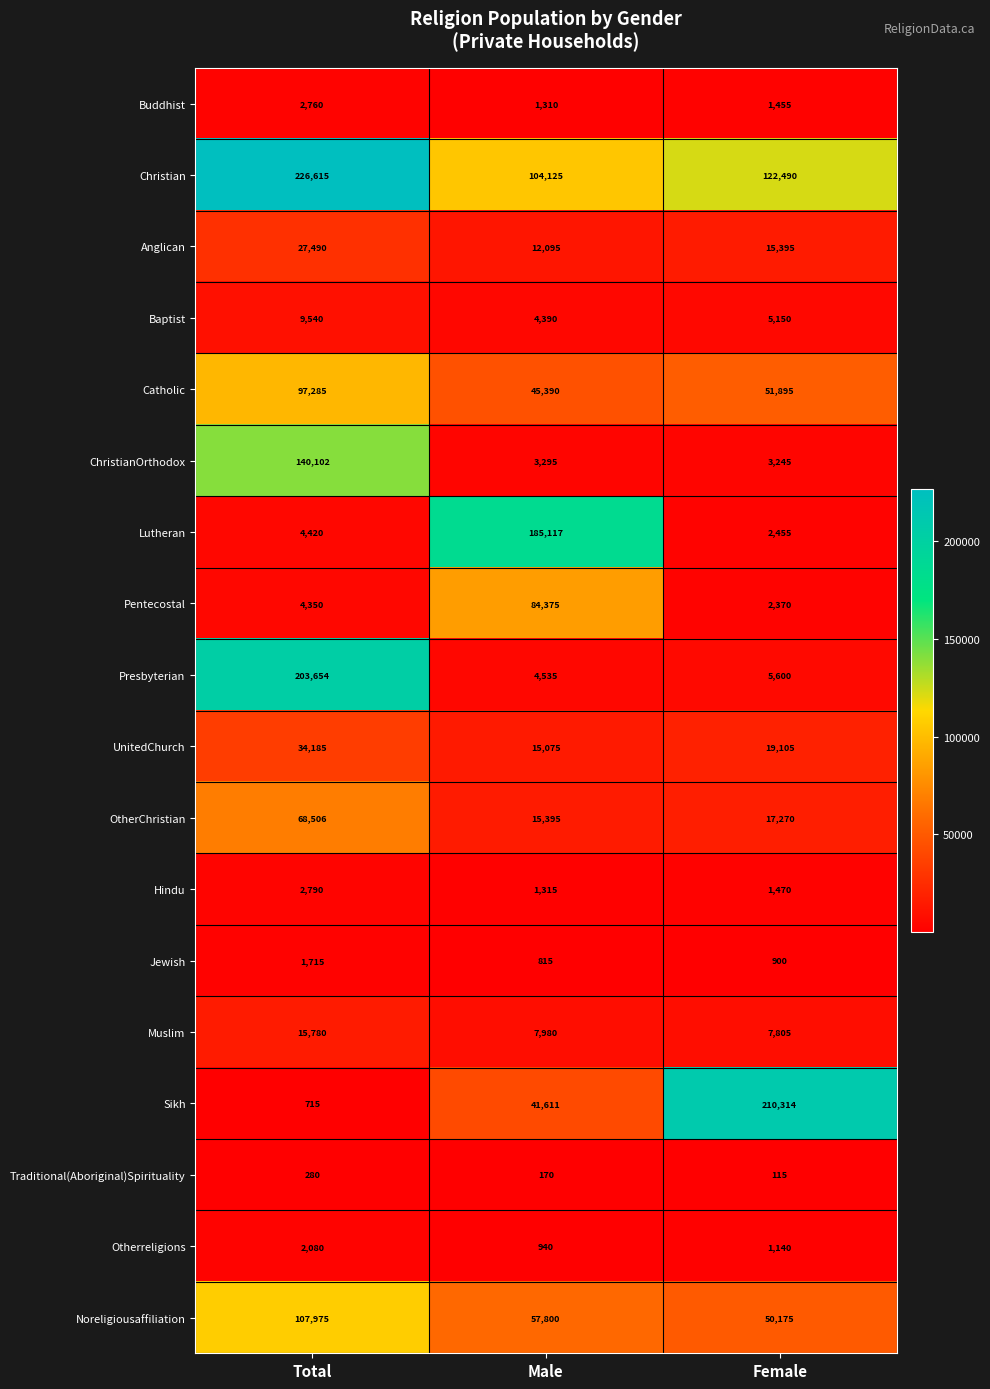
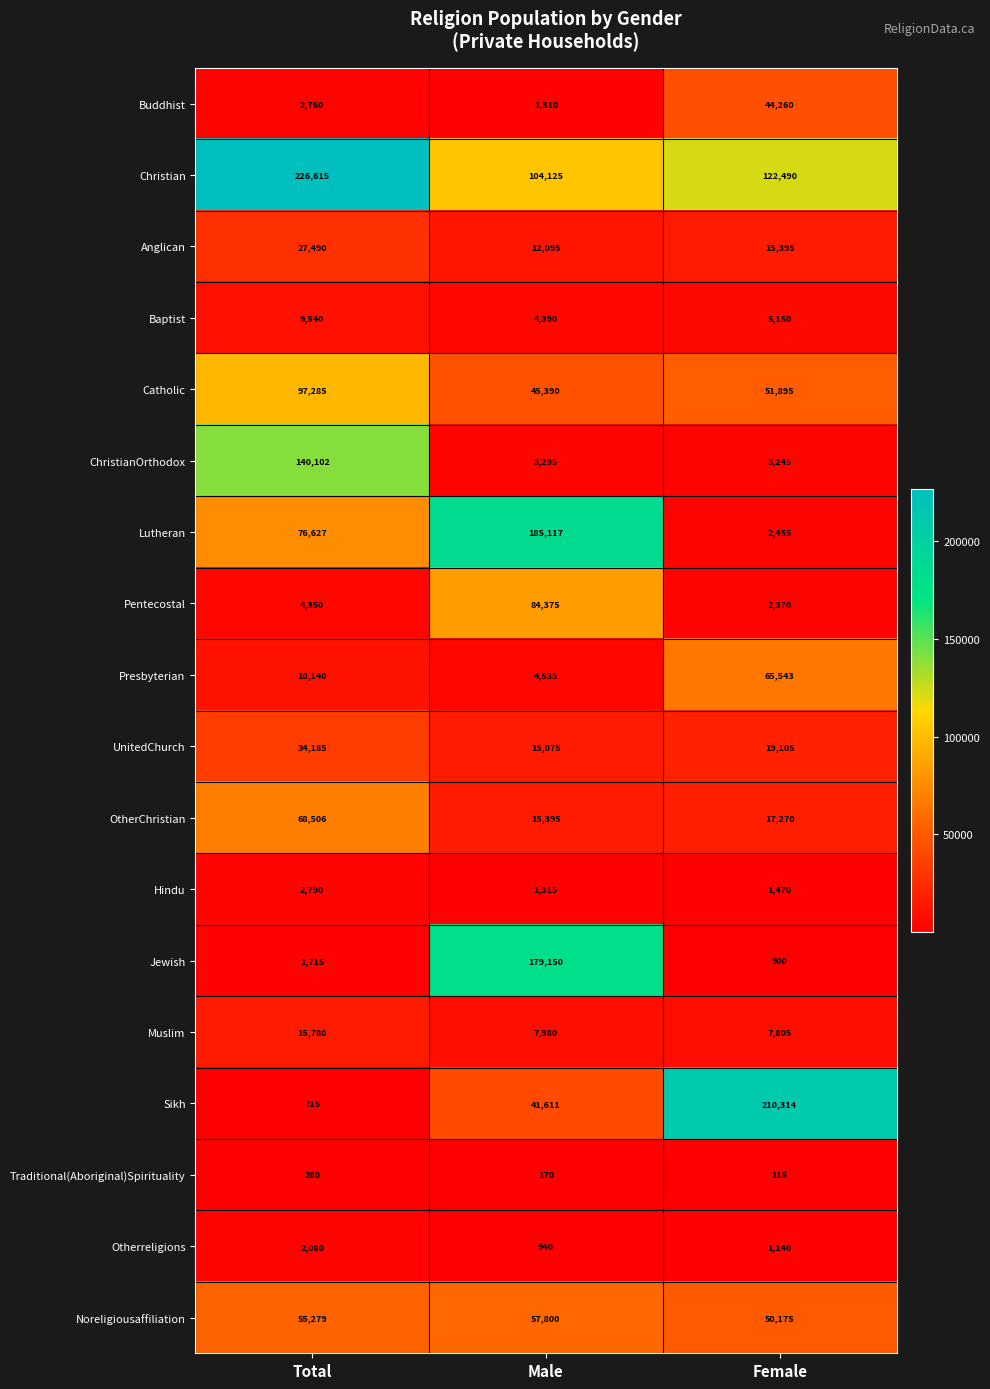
  {
    "Buddhist": {
      "Total": "2,760",
      "Male": "1,310",
-     "Female": "1,455"
+     "Female": "44,260"
    },
    "Christian": {
      "Total": "226,615",
      "Male": "104,125",
      "Female": "122,490"
    },
    "Anglican": {
      "Total": "27,490",
      "Male": "12,095",
      "Female": "15,395"
    },
    "Baptist": {
      "Total": "9,540",
      "Male": "4,390",
      "Female": "5,150"
    },
    "Catholic": {
      "Total": "97,285",
      "Male": "45,390",
      "Female": "51,895"
    },
    "ChristianOrthodox": {
      "Total": "140,102",
      "Male": "3,295",
      "Female": "3,245"
    },
    "Lutheran": {
-     "Total": "4,420",
+     "Total": "76,627",
      "Male": "185,117",
      "Female": "2,455"
    },
    "Pentecostal": {
      "Total": "4,350",
      "Male": "84,375",
      "Female": "2,370"
    },
    "Presbyterian": {
-     "Total": "203,654",
+     "Total": "10,140",
      "Male": "4,535",
-     "Female": "5,600"
+     "Female": "65,543"
    },
    "UnitedChurch": {
      "Total": "34,185",
      "Male": "15,075",
      "Female": "19,105"
    },
    "OtherChristian": {
      "Total": "68,506",
      "Male": "15,395",
      "Female": "17,270"
    },
    "Hindu": {
      "Total": "2,790",
      "Male": "1,315",
      "Female": "1,470"
    },
    "Jewish": {
      "Total": "1,715",
-     "Male": "815",
+     "Male": "179,150",
      "Female": "900"
    },
    "Muslim": {
      "Total": "15,780",
      "Male": "7,980",
      "Female": "7,805"
    },
    "Sikh": {
      "Total": "715",
      "Male": "41,611",
      "Female": "210,314"
    },
    "Traditional(Aboriginal)Spirituality": {
      "Total": "280",
      "Male": "170",
      "Female": "115"
    },
    "Otherreligions": {
      "Total": "2,080",
      "Male": "940",
      "Female": "1,140"
    },
    "Noreligiousaffiliation": {
-     "Total": "107,975",
+     "Total": "55,279",
      "Male": "57,800",
      "Female": "50,175"
    }
  }
